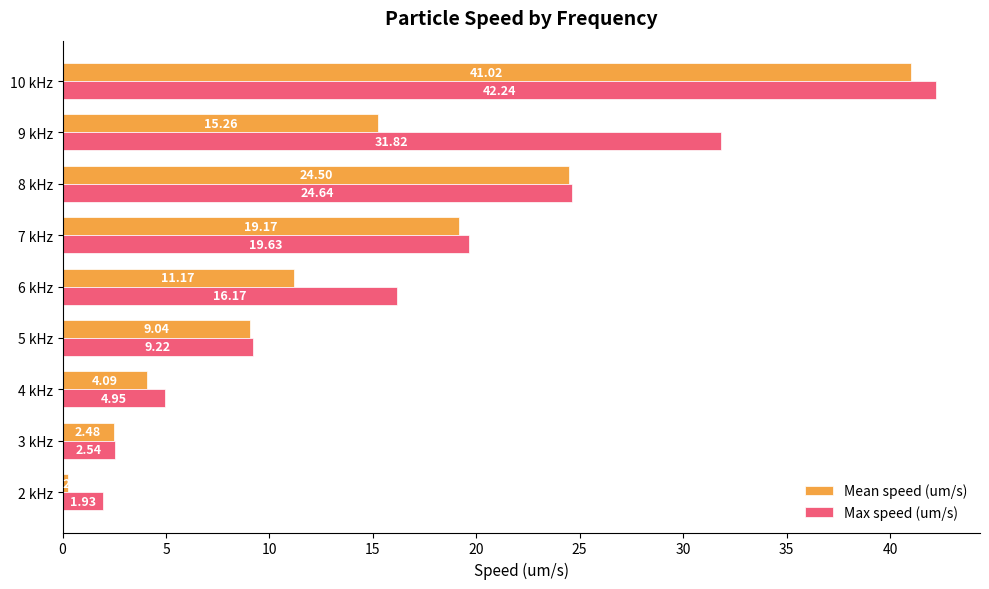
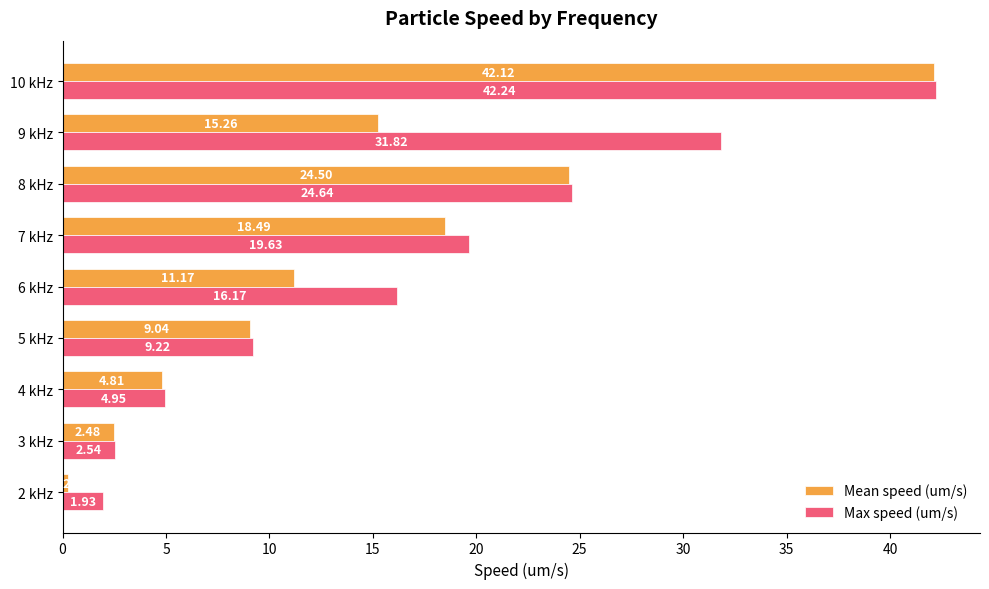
  {
    "Mean speed (um/s)": {
-     "10 kHz": 41.02,
+     "10 kHz": 42.12,
      "9 kHz": 15.26,
      "8 kHz": 24.50,
-     "7 kHz": 19.17,
+     "7 kHz": 18.49,
      "6 kHz": 11.17,
      "5 kHz": 9.04,
-     "4 kHz": 4.09,
+     "4 kHz": 4.81,
      "3 kHz": 2.48
    },
    "Max speed (um/s)": {
      "10 kHz": 42.24,
      "9 kHz": 31.82,
      "8 kHz": 24.64,
      "7 kHz": 19.63,
      "6 kHz": 16.17,
      "5 kHz": 9.22,
      "4 kHz": 4.95,
      "3 kHz": 2.54,
      "2 kHz": 1.93
    }
  }
